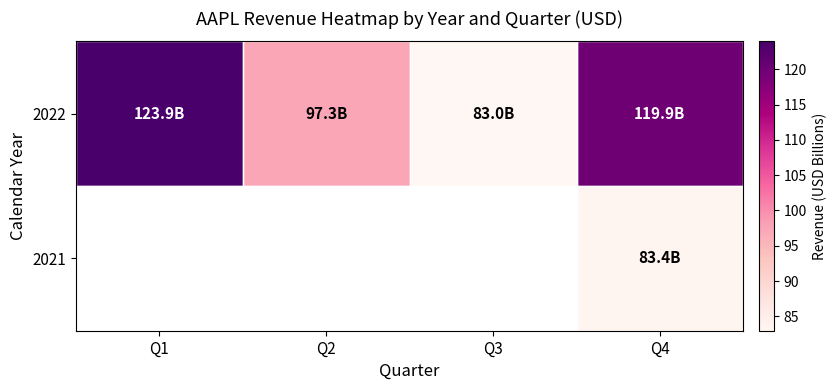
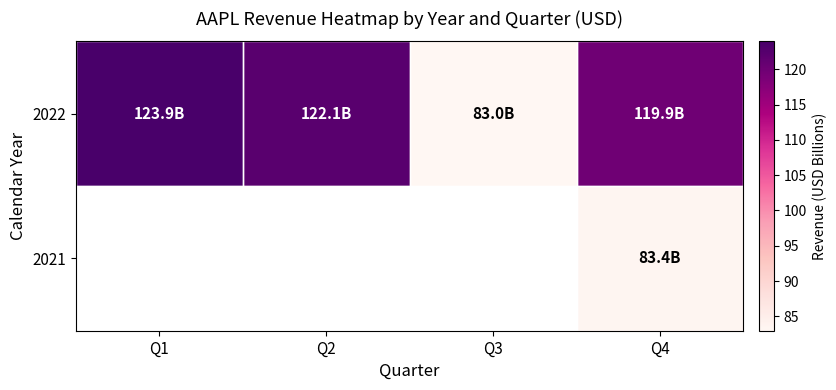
  {
    "2022": {
      "Q1": "123.9B",
-     "Q2": "97.3B",
+     "Q2": "122.1B",
      "Q3": "83.0B",
      "Q4": "119.9B"
    },
    "2021": {
      "Q4": "83.4B"
    }
  }
